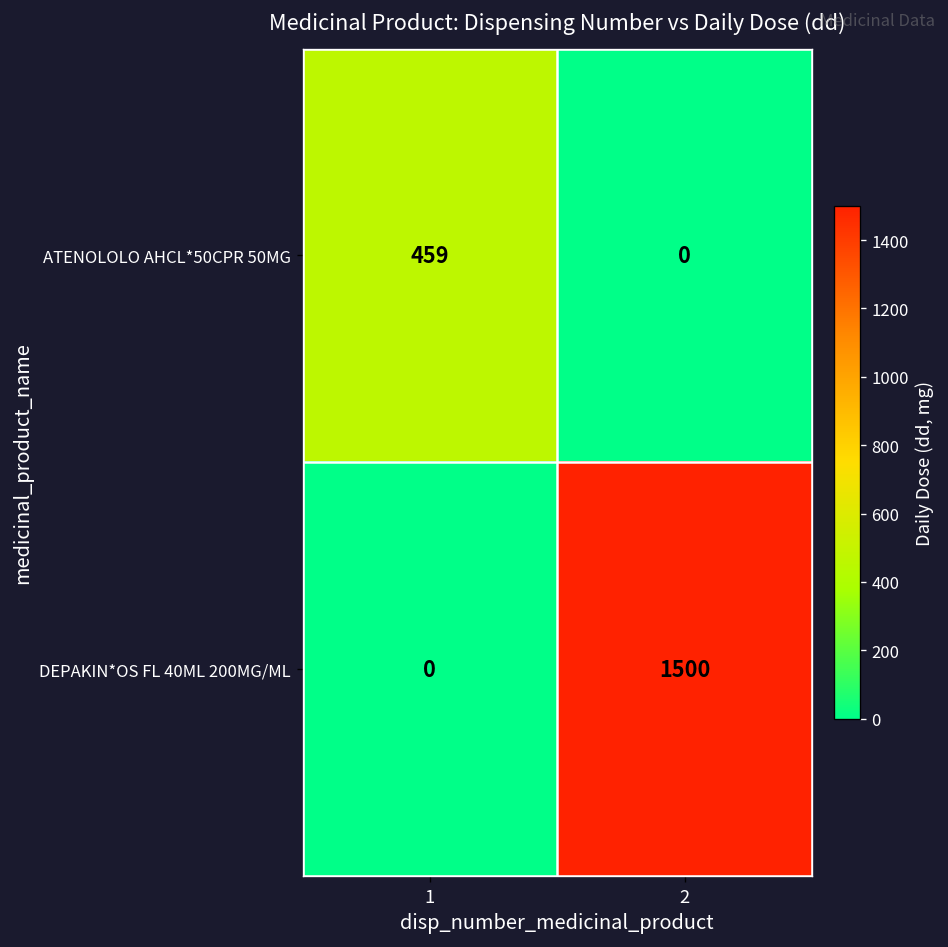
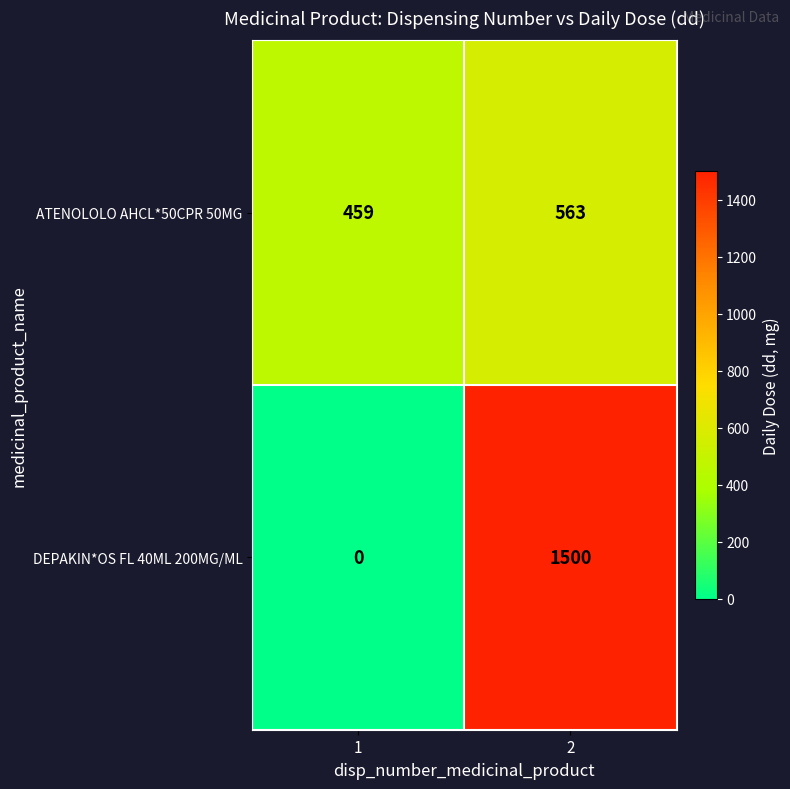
  {
    "ATENOLOLO AHCL*50CPR 50MG": {
      "1": 459,
-     "2": 0
+     "2": 563
    },
    "DEPAKIN*OS FL 40ML 200MG/ML": {
      "1": 0,
      "2": 1500
    }
  }
